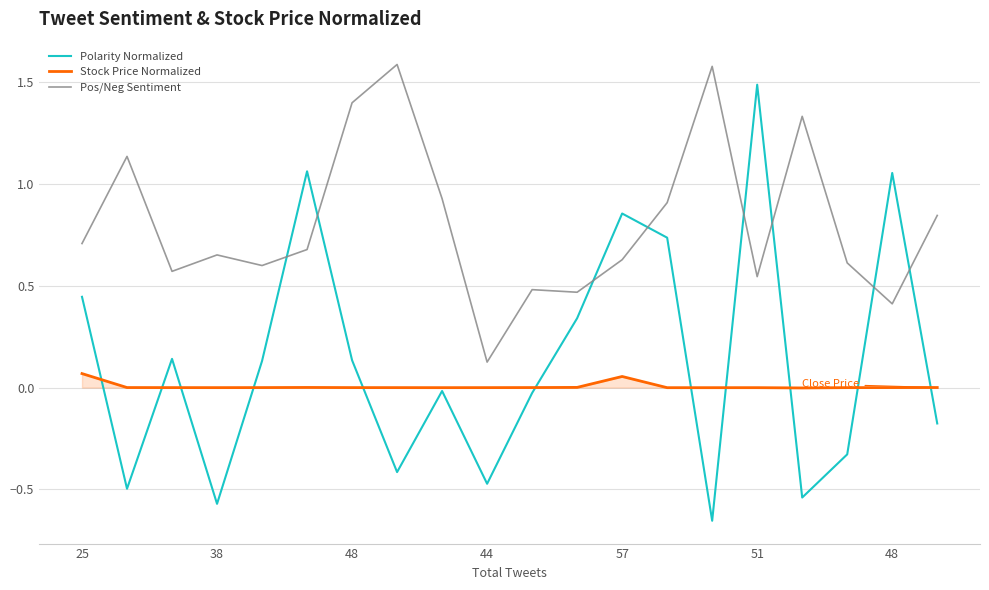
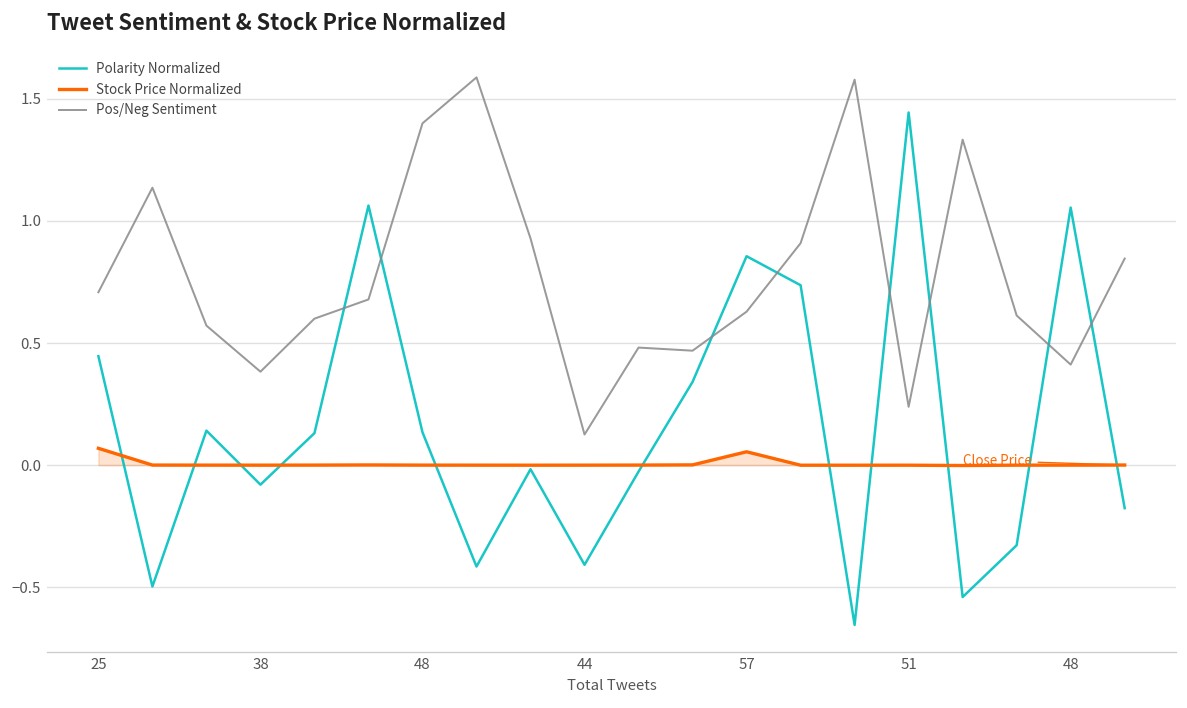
  {
    "Polarity Normalized": {
      "25": 0.45,
-     "38": -0.57,
-     "44": -0.47,
+     "38": -0.08,
+     "44": -0.41,
      "57": 0.86,
-     "51": 1.49
+     "51": 1.44
    },
    "Stock Price Normalized": {
      "25": 0.07,
      "38": 0.00,
      "44": 0.00,
      "57": 0.05,
      "51": 0.00
    },
    "Pos/Neg Sentiment": {
      "25": 0.71,
-     "38": 0.65,
+     "38": 0.38,
      "44": 0.13,
      "57": 0.63,
-     "51": 0.55
+     "51": 0.24
    }
  }
